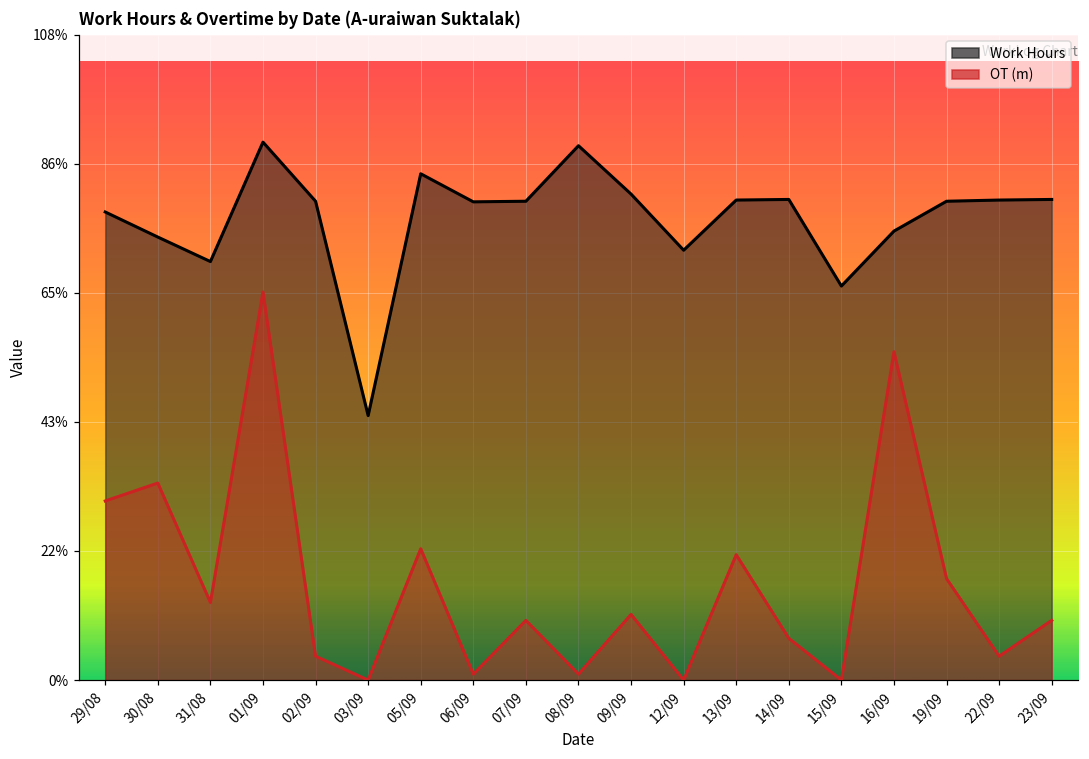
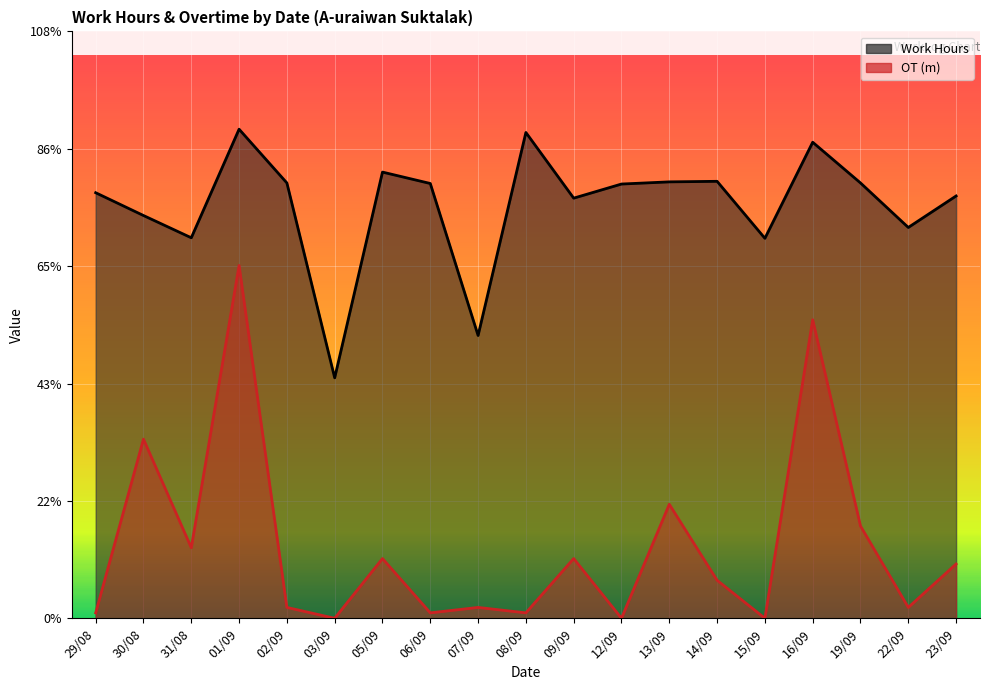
  {
    "Work Hours": {
      "29/08": "78%",
      "30/08": "74%",
      "31/08": "70%",
      "01/09": "90%",
      "02/09": "80%",
      "03/09": "44%",
-     "05/09": "85%",
+     "05/09": "82%",
      "06/09": "80%",
-     "07/09": "80%",
+     "07/09": "52%",
      "08/09": "89%",
-     "09/09": "81%",
-     "12/09": "72%",
+     "09/09": "77%",
+     "12/09": "80%",
      "13/09": "80%",
      "14/09": "80%",
-     "15/09": "66%",
-     "16/09": "75%",
+     "15/09": "70%",
+     "16/09": "88%",
      "19/09": "80%",
-     "22/09": "80%",
-     "23/09": "80%"
+     "22/09": "72%",
+     "23/09": "78%"
    },
    "OT (m)": {
-     "29/08": "30%",
+     "29/08": "1%",
      "30/08": "33%",
      "31/08": "13%",
      "01/09": "65%",
-     "02/09": "4%",
+     "02/09": "2%",
      "03/09": "0%",
-     "05/09": "22%",
+     "05/09": "11%",
      "06/09": "1%",
-     "07/09": "10%",
+     "07/09": "2%",
      "08/09": "1%",
      "09/09": "11%",
      "12/09": "0%",
      "13/09": "21%",
      "14/09": "7%",
      "15/09": "0%",
      "16/09": "55%",
      "19/09": "17%",
-     "22/09": "4%",
+     "22/09": "2%",
      "23/09": "10%"
    }
  }
